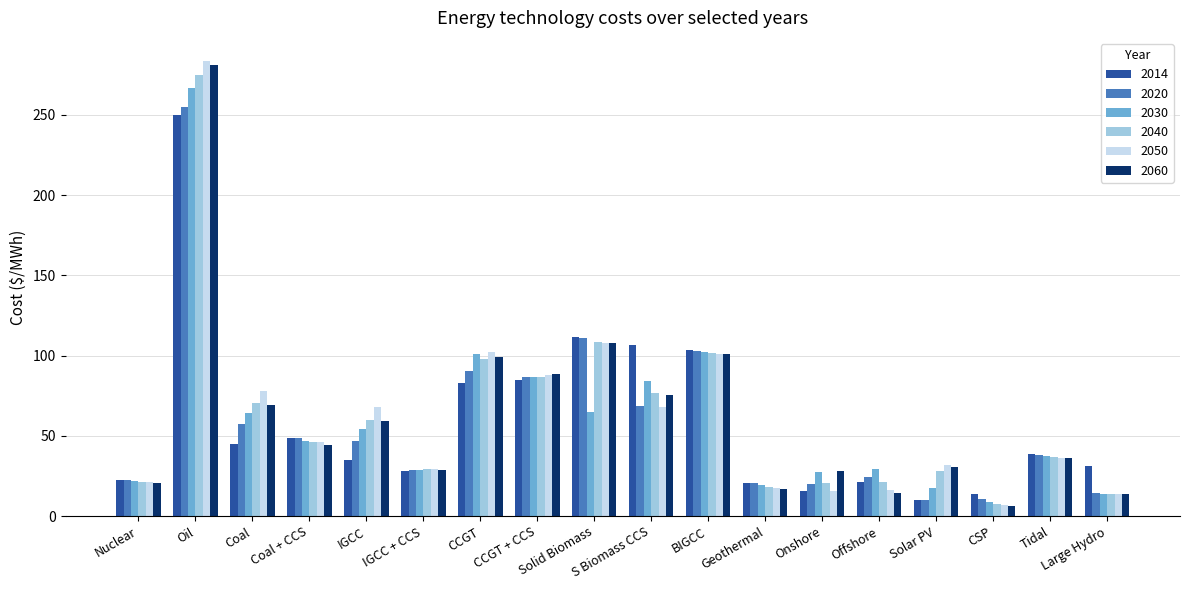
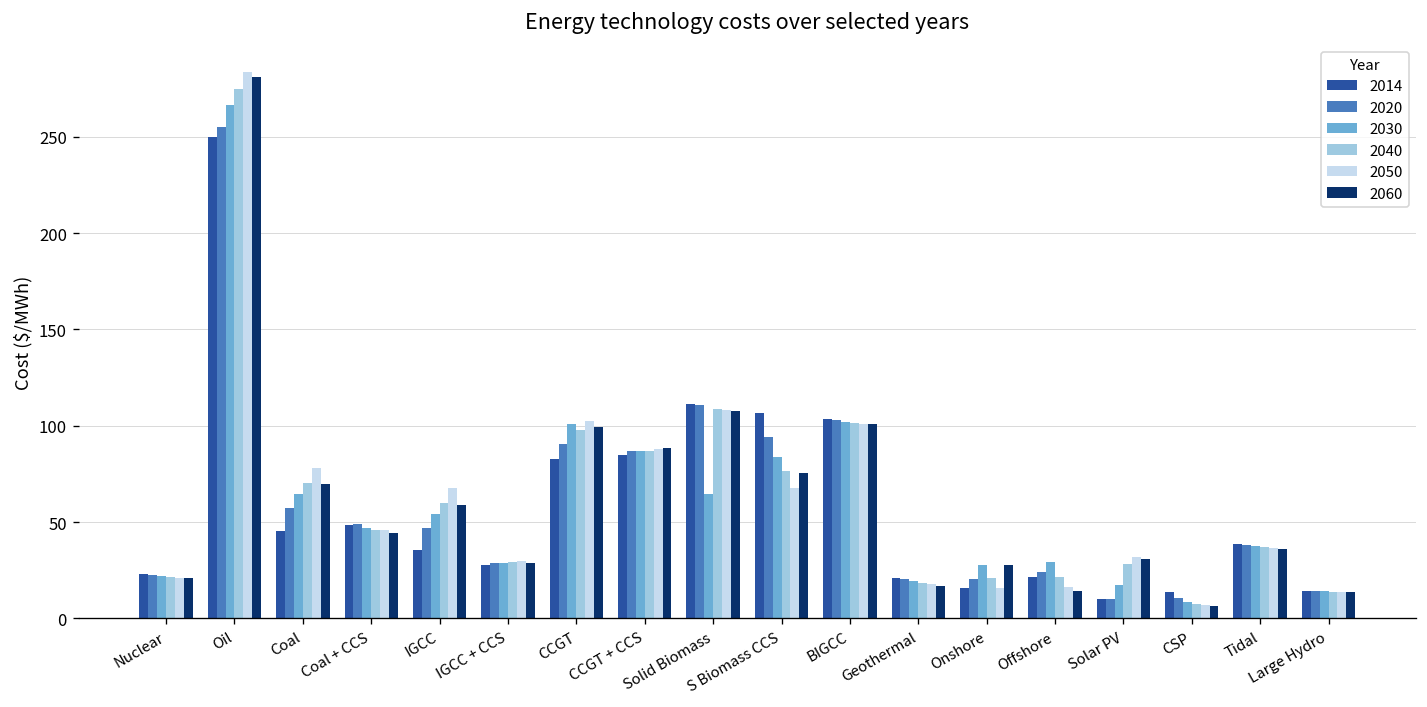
  {
    "2014": {
      "Nuclear": 23,
      "Oil": 250,
      "Coal": 45,
      "Coal + CCS": 49,
      "IGCC": 35,
      "IGCC + CCS": 28,
      "CCGT": 83,
      "CCGT + CCS": 85,
      "Solid Biomass": 111,
      "S Biomass CCS": 107,
      "BIGCC": 103,
      "Geothermal": 21,
      "Onshore": 16,
      "Offshore": 21,
      "Solar PV": 10,
      "CSP": 14,
      "Tidal": 38,
-     "Large Hydro": 31
+     "Large Hydro": 14
    },
    "2020": {
      "Nuclear": 23,
      "Oil": 255,
      "Coal": 57,
      "Coal + CCS": 49,
      "IGCC": 47,
      "IGCC + CCS": 29,
      "CCGT": 90,
      "CCGT + CCS": 87,
      "Solid Biomass": 111,
-     "S Biomass CCS": 69,
+     "S Biomass CCS": 94,
      "BIGCC": 103,
      "Geothermal": 20,
      "Onshore": 20,
      "Offshore": 24,
      "Solar PV": 10,
      "CSP": 11,
      "Tidal": 38,
      "Large Hydro": 14
    },
    "2030": {
      "Nuclear": 22,
      "Oil": 267,
      "Coal": 64,
      "Coal + CCS": 47,
      "IGCC": 54,
      "IGCC + CCS": 29,
      "CCGT": 101,
      "CCGT + CCS": 87,
      "Solid Biomass": 65,
      "S Biomass CCS": 84,
      "BIGCC": 102,
      "Geothermal": 19,
      "Onshore": 28,
      "Offshore": 29,
      "Solar PV": 17,
      "CSP": 9,
      "Tidal": 38,
      "Large Hydro": 14
    },
    "2060": {
      "Nuclear": 21,
      "Oil": 281,
      "Coal": 70,
      "Coal + CCS": 44,
      "IGCC": 59,
      "IGCC + CCS": 29,
      "CCGT": 99,
      "CCGT + CCS": 88,
      "Solid Biomass": 108,
      "S Biomass CCS": 75,
      "BIGCC": 101,
      "Geothermal": 17,
      "Onshore": 28,
      "Offshore": 14,
      "Solar PV": 31,
      "CSP": 6,
      "Tidal": 36,
      "Large Hydro": 14
    }
  }
